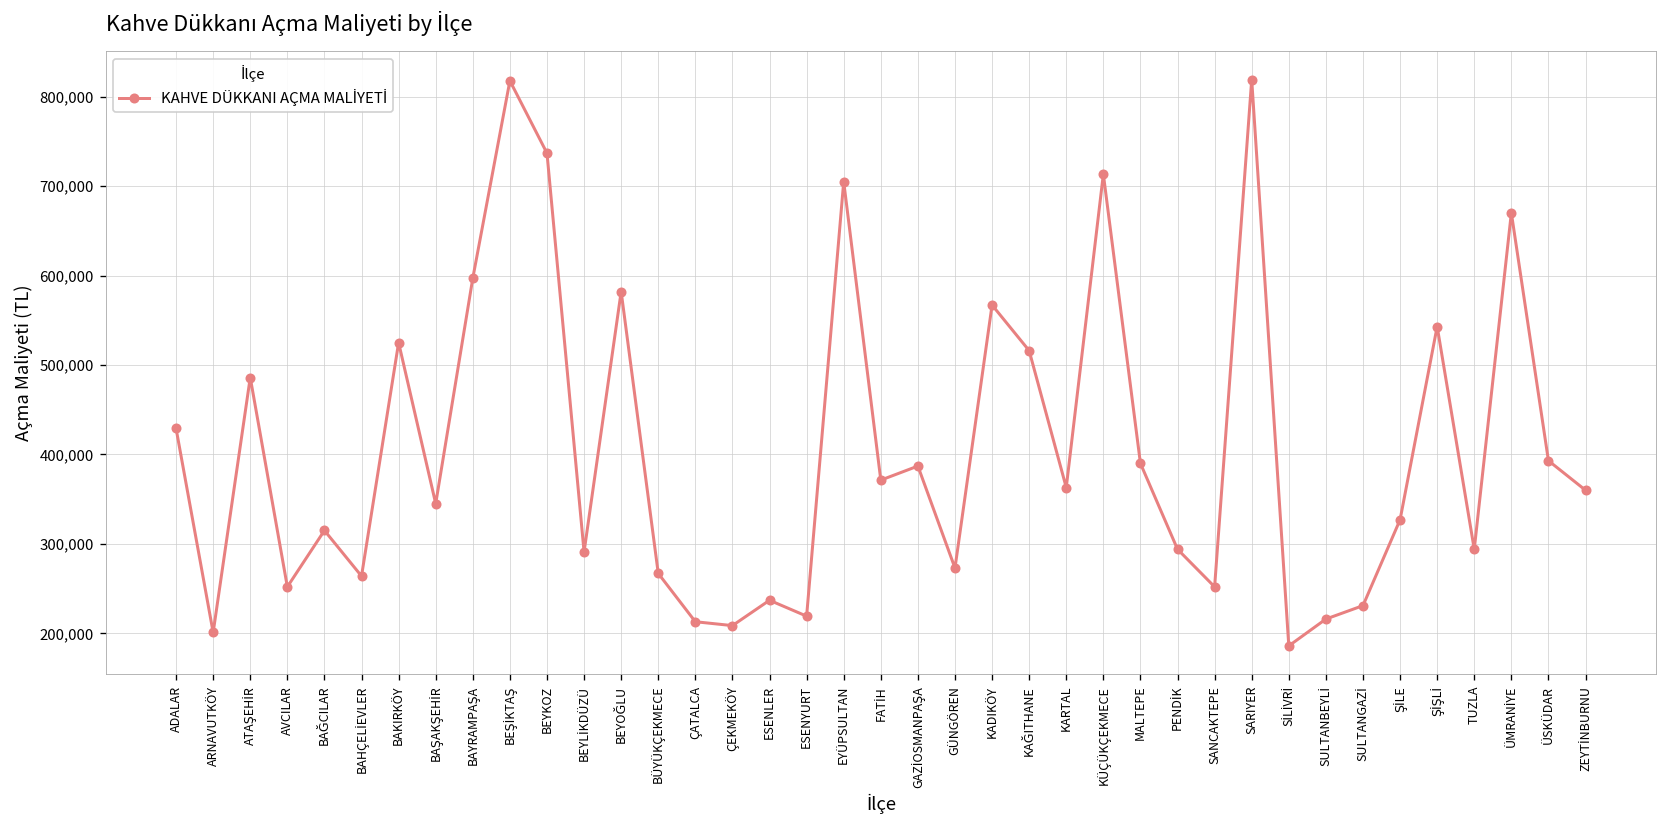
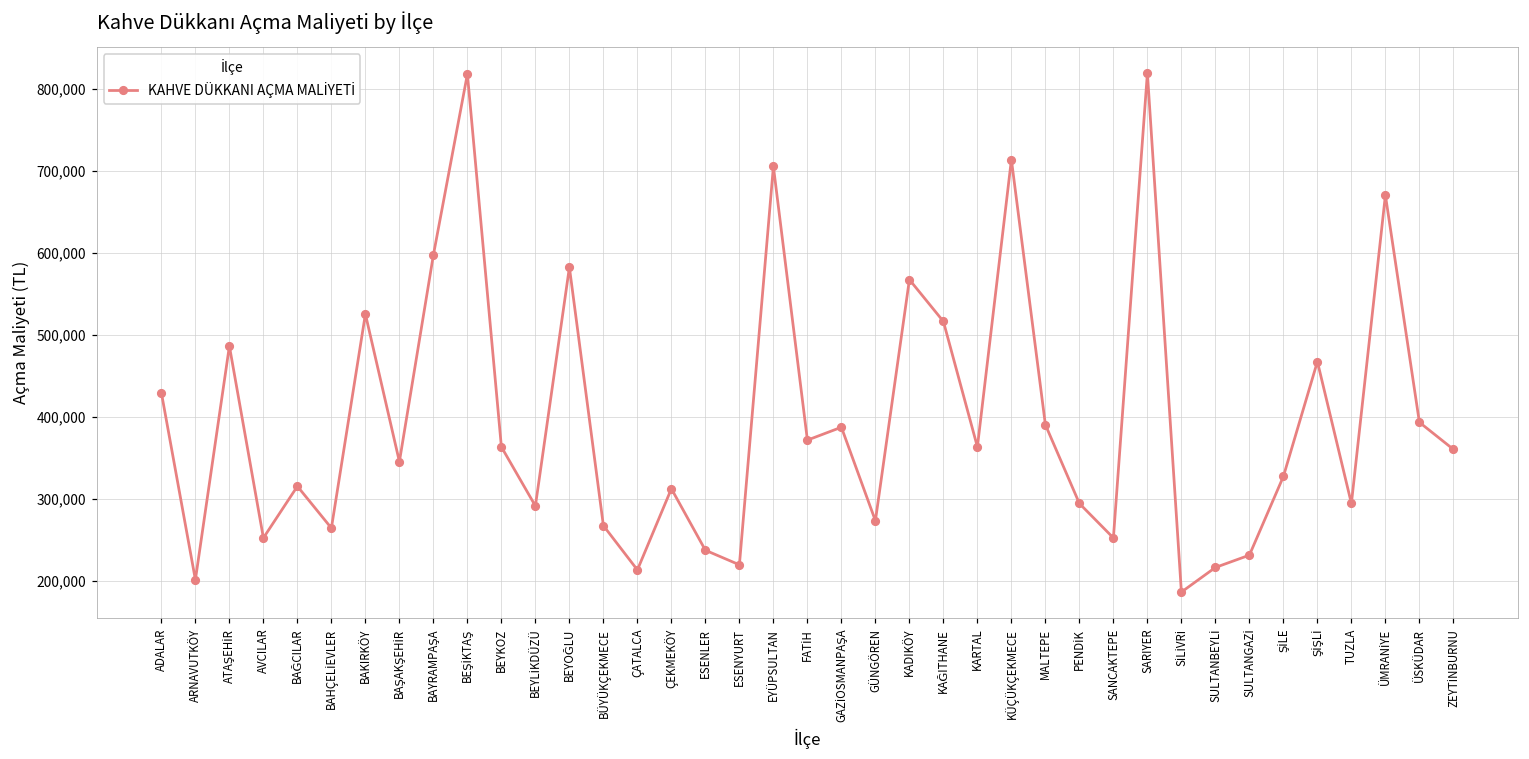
  {
    "ADALAR": "430,000",
    "ARNAVUTKÖY": "200,000",
    "ATAŞEHİR": "490,000",
    "AVCILAR": "250,000",
    "BAĞCILAR": "320,000",
    "BAHÇELİEVLER": "260,000",
    "BAKIRKÖY": "530,000",
    "BAŞAKŞEHİR": "350,000",
    "BAYRAMPAŞA": "600,000",
    "BEŞİKTAŞ": "820,000",
-   "BEYKOZ": "740,000",
+   "BEYKOZ": "360,000",
    "BEYLİKDÜZÜ": "290,000",
    "BEYOĞLU": "580,000",
    "BÜYÜKÇEKMECE": "270,000",
    "ÇATALCA": "210,000",
-   "ÇEKMEKÖY": "210,000",
+   "ÇEKMEKÖY": "310,000",
    "ESENLER": "240,000",
    "ESENYURT": "220,000",
    "EYÜPSULTAN": "700,000",
    "FATİH": "370,000",
    "GAZİOSMANPAŞA": "390,000",
    "GÜNGÖREN": "270,000",
    "KADIKÖY": "570,000",
    "KAĞITHANE": "520,000",
    "KARTAL": "360,000",
    "KÜÇÜKÇEKMECE": "710,000",
    "MALTEPE": "390,000",
    "PENDİK": "290,000",
    "SANCAKTEPE": "250,000",
    "SARIYER": "820,000",
    "SİLİVRİ": "190,000",
    "SULTANBEYLİ": "220,000",
    "SULTANGAZİ": "230,000",
    "ŞİLE": "330,000",
-   "ŞİŞLİ": "540,000",
+   "ŞİŞLİ": "470,000",
    "TUZLA": "290,000",
    "ÜMRANİYE": "670,000",
    "ÜSKÜDAR": "390,000",
    "ZEYTİNBURNU": "360,000"
  }
